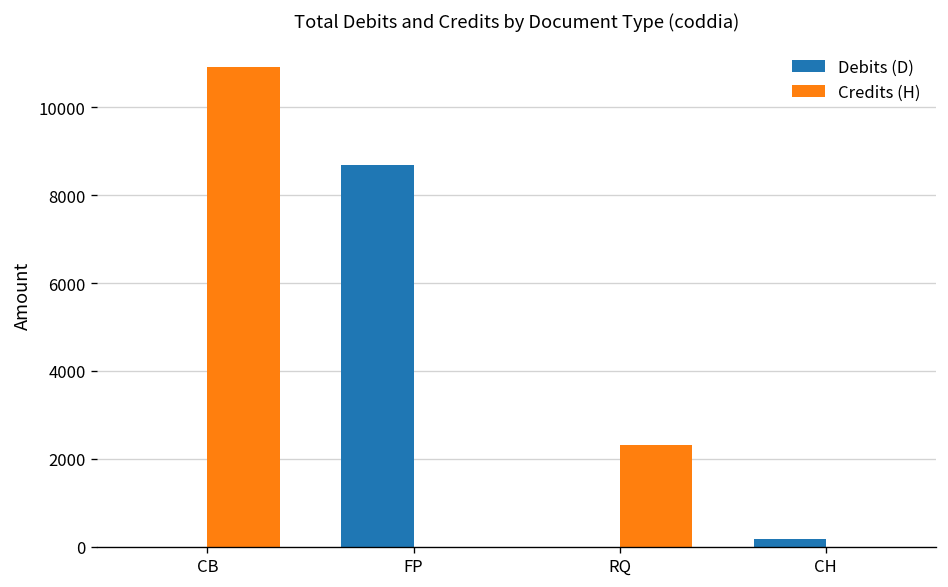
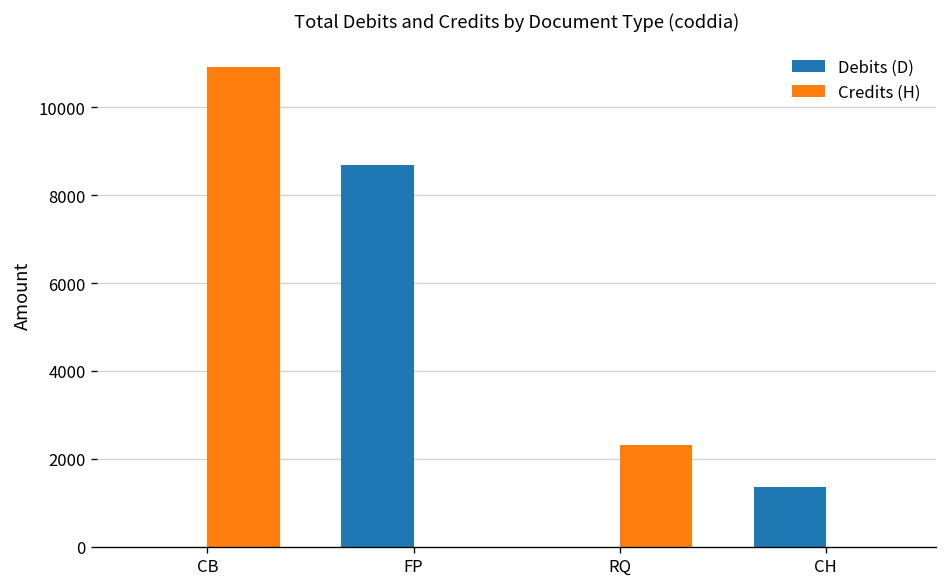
  {
    "Debits (D)": {
      "CB": 0,
      "FP": 8700,
      "RQ": 0,
-     "CH": 200
+     "CH": 1400
    },
    "Credits (H)": {
      "CB": 10900,
      "FP": 0,
      "RQ": 2300,
      "CH": 0
    }
  }
